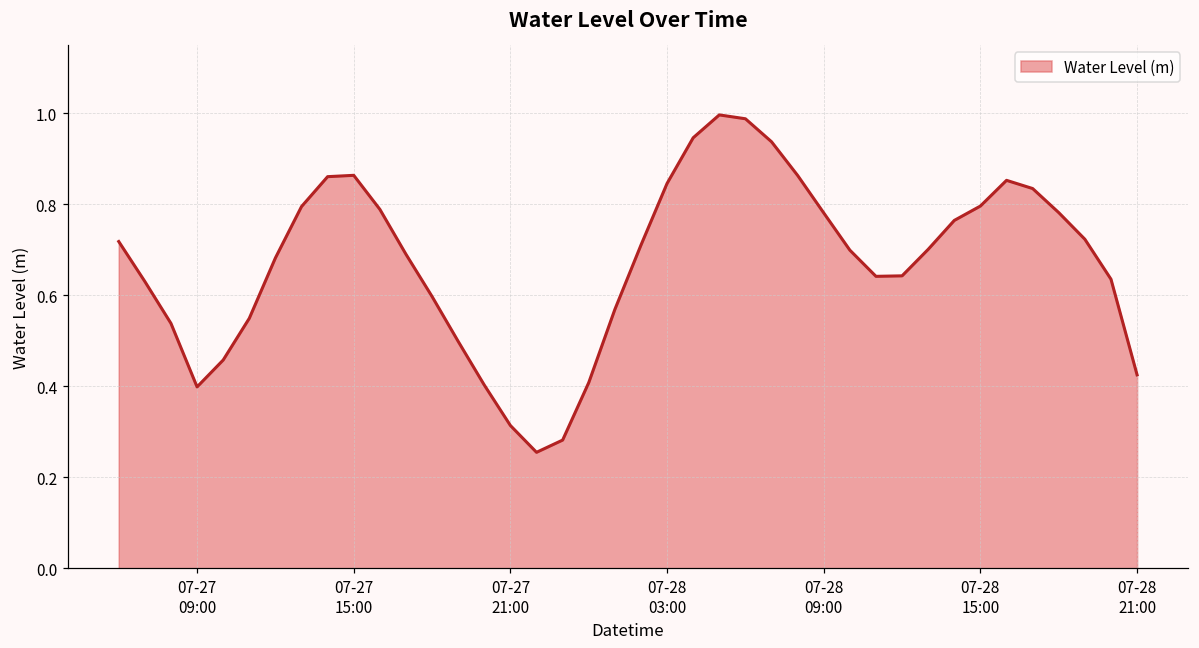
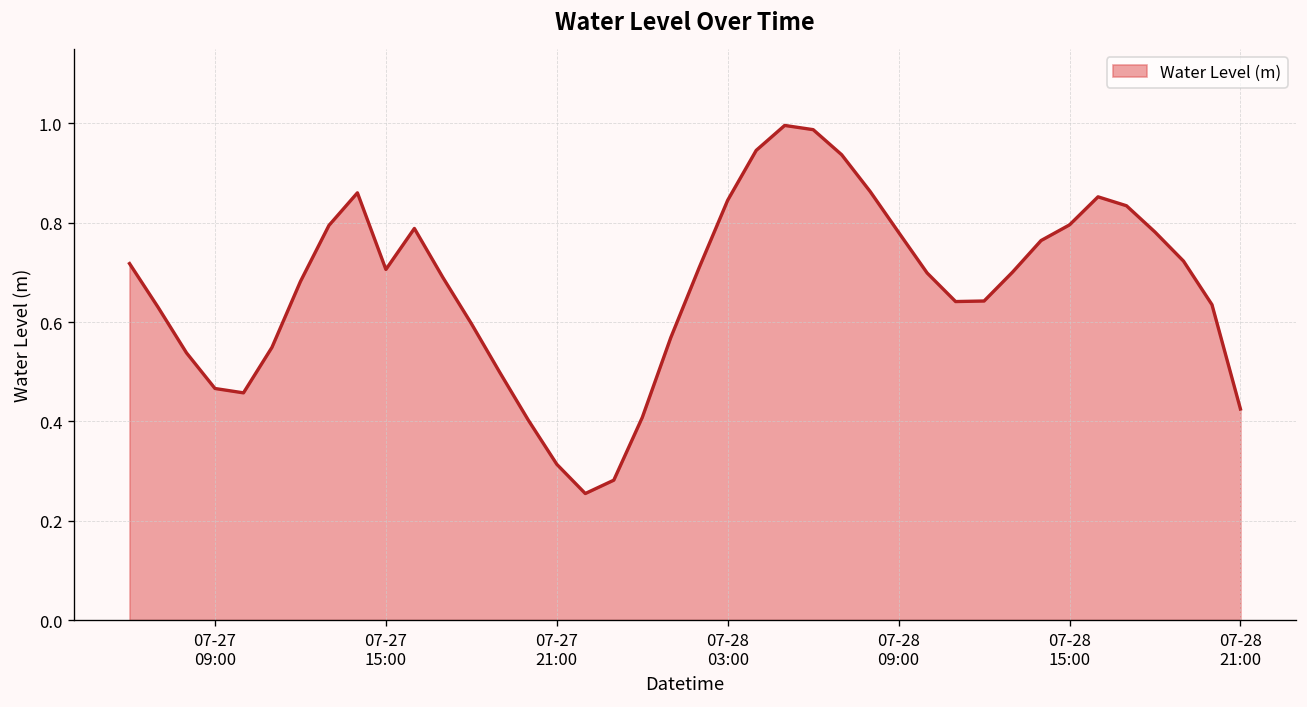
  {
-   "07-27 09:00": 0.40,
-   "07-27 15:00": 0.86,
+   "07-27 09:00": 0.47,
+   "07-27 15:00": 0.71,
    "07-27 21:00": 0.31,
    "07-28 03:00": 0.85,
    "07-28 09:00": 0.78,
    "07-28 15:00": 0.80,
    "07-28 21:00": 0.42
  }
